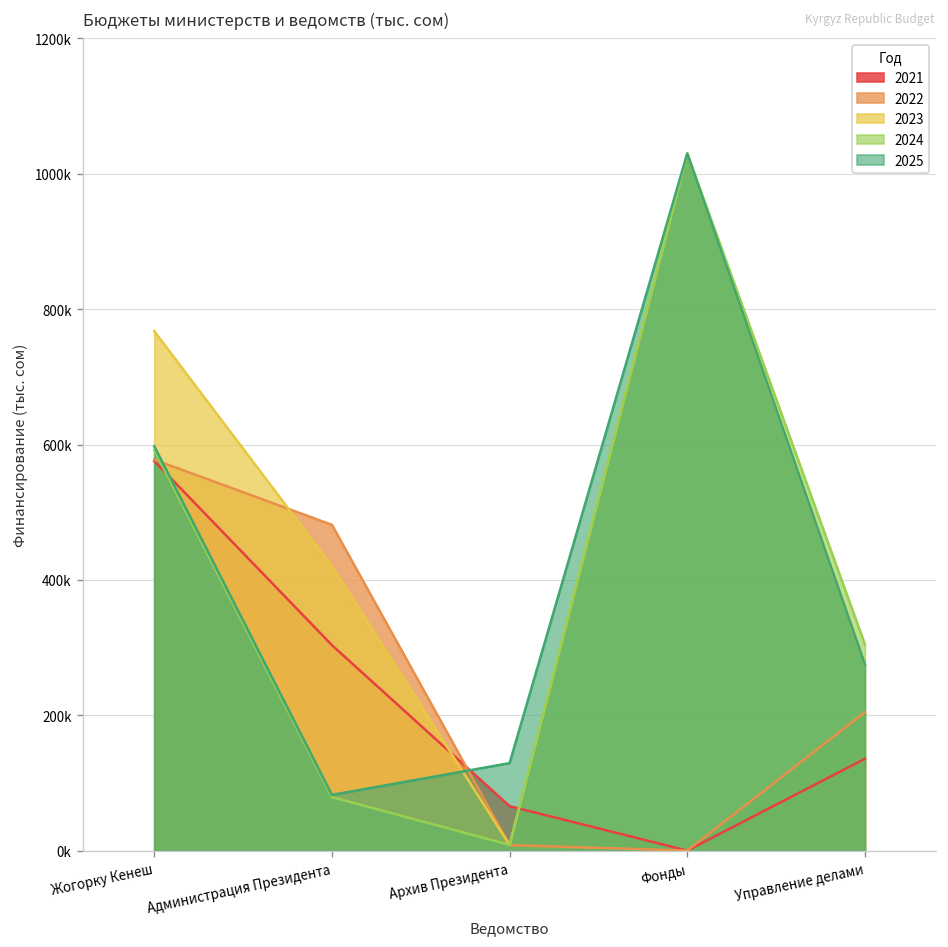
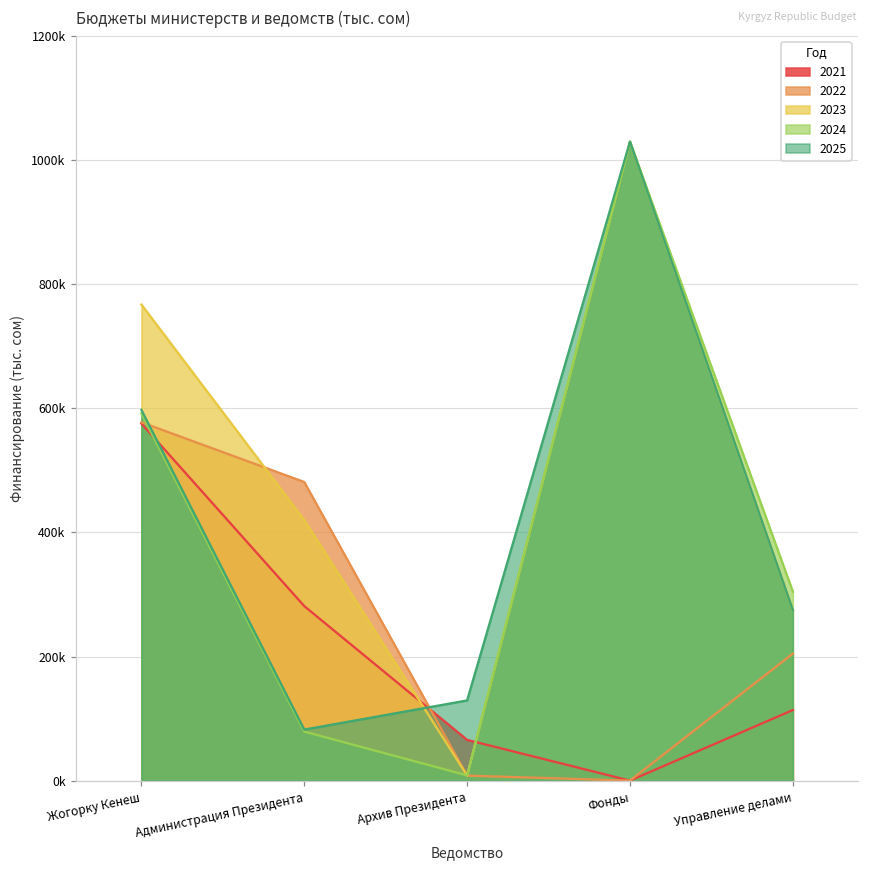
  {
    "2021": {
-     "Администрация Президента": 300000,
+     "Администрация Президента": 280000,
      "Архив Президента": 70000,
-     "Управление делами": 140000
+     "Управление делами": 110000
    },
    "2024": {
      "Жогорку Кенеш": 590000,
      "Управление делами": 300000
    },
    "2025": {
      "Жогорку Кенеш": 600000,
      "Архив Президента": 130000
    }
  }
